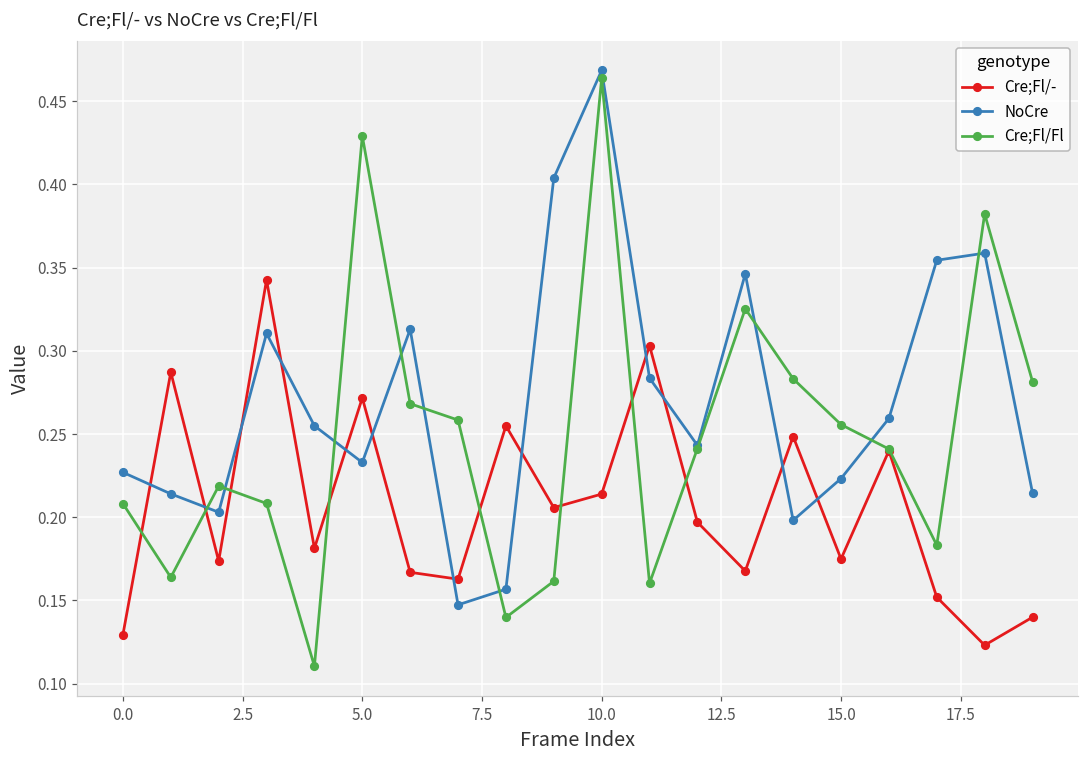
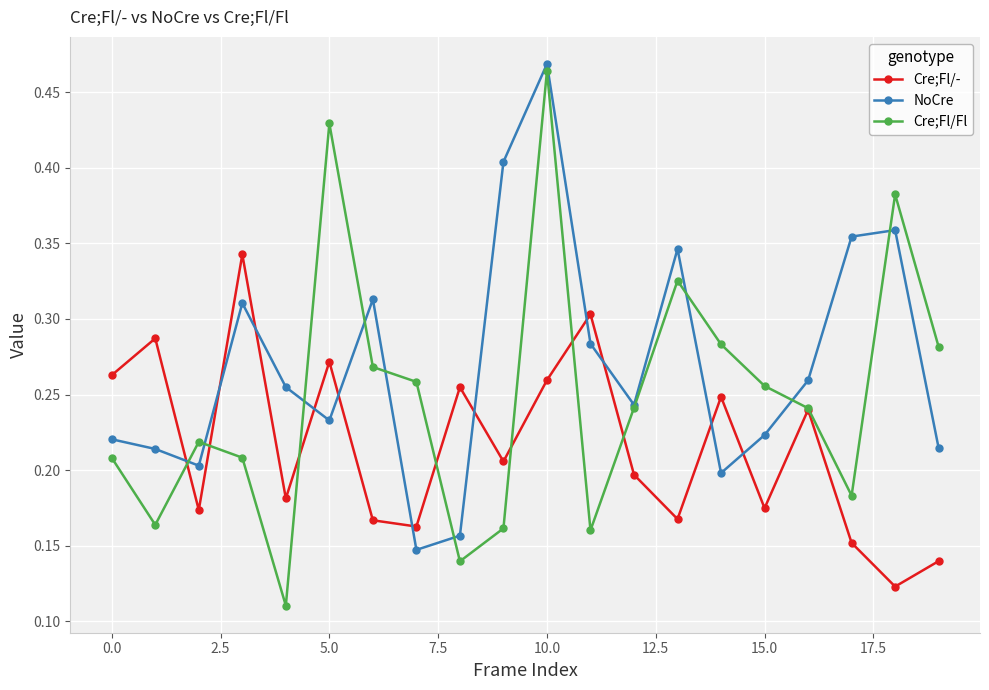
  {
    "Cre;Fl/-": {
-     "0.0": 0.129,
+     "0.0": 0.263,
      "5.0": 0.272,
-     "10.0": 0.214,
+     "10.0": 0.260,
      "15.0": 0.175
    },
    "NoCre": {
-     "0.0": 0.227,
+     "0.0": 0.220,
      "5.0": 0.233,
      "10.0": 0.469,
      "15.0": 0.223
    },
    "Cre;Fl/Fl": {
      "0.0": 0.208,
      "5.0": 0.429,
      "10.0": 0.464,
      "15.0": 0.256
    }
  }
